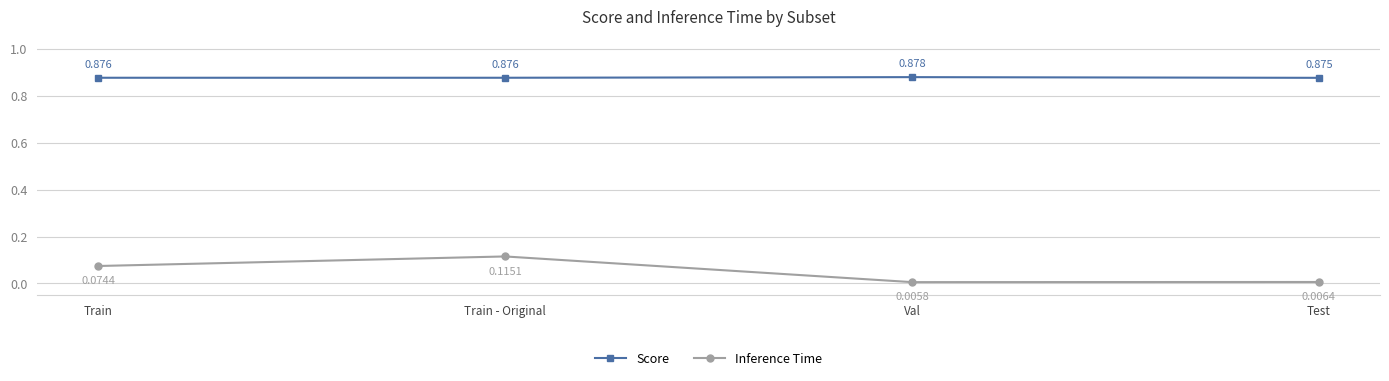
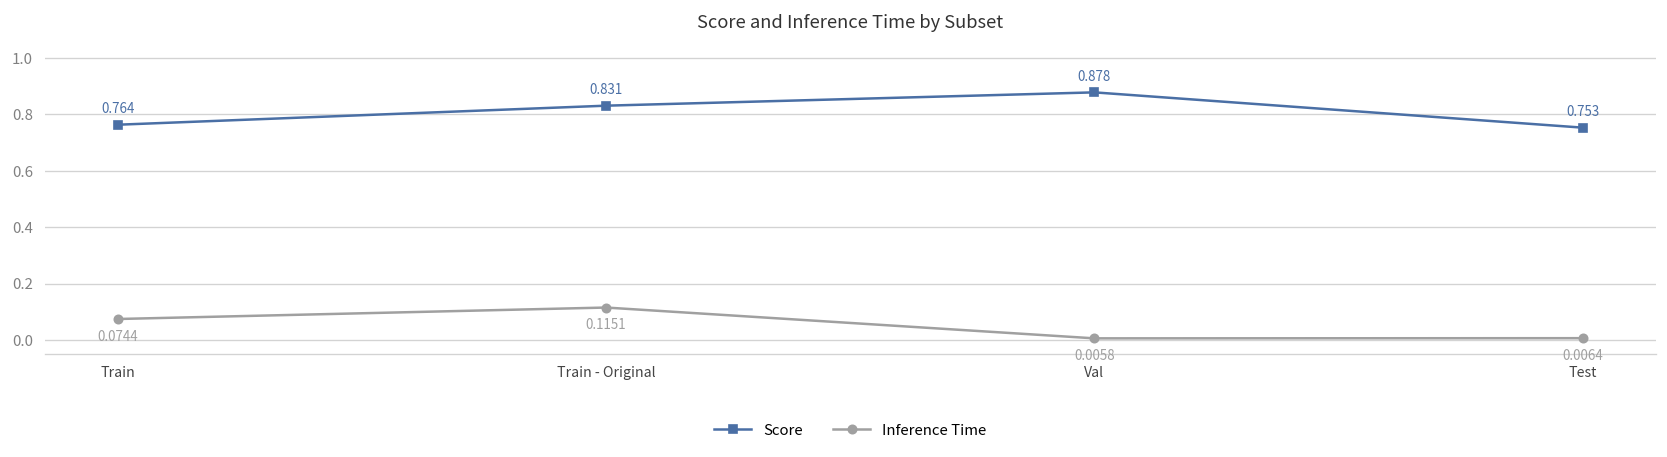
  {
    "Score": {
-     "Train": 0.876,
-     "Train - Original": 0.876,
+     "Train": 0.764,
+     "Train - Original": 0.831,
      "Val": 0.878,
-     "Test": 0.875
+     "Test": 0.753
    },
    "Inference Time": {
      "Train": 0.0744,
      "Train - Original": 0.1151,
      "Val": 0.0058,
      "Test": 0.0064
    }
  }
